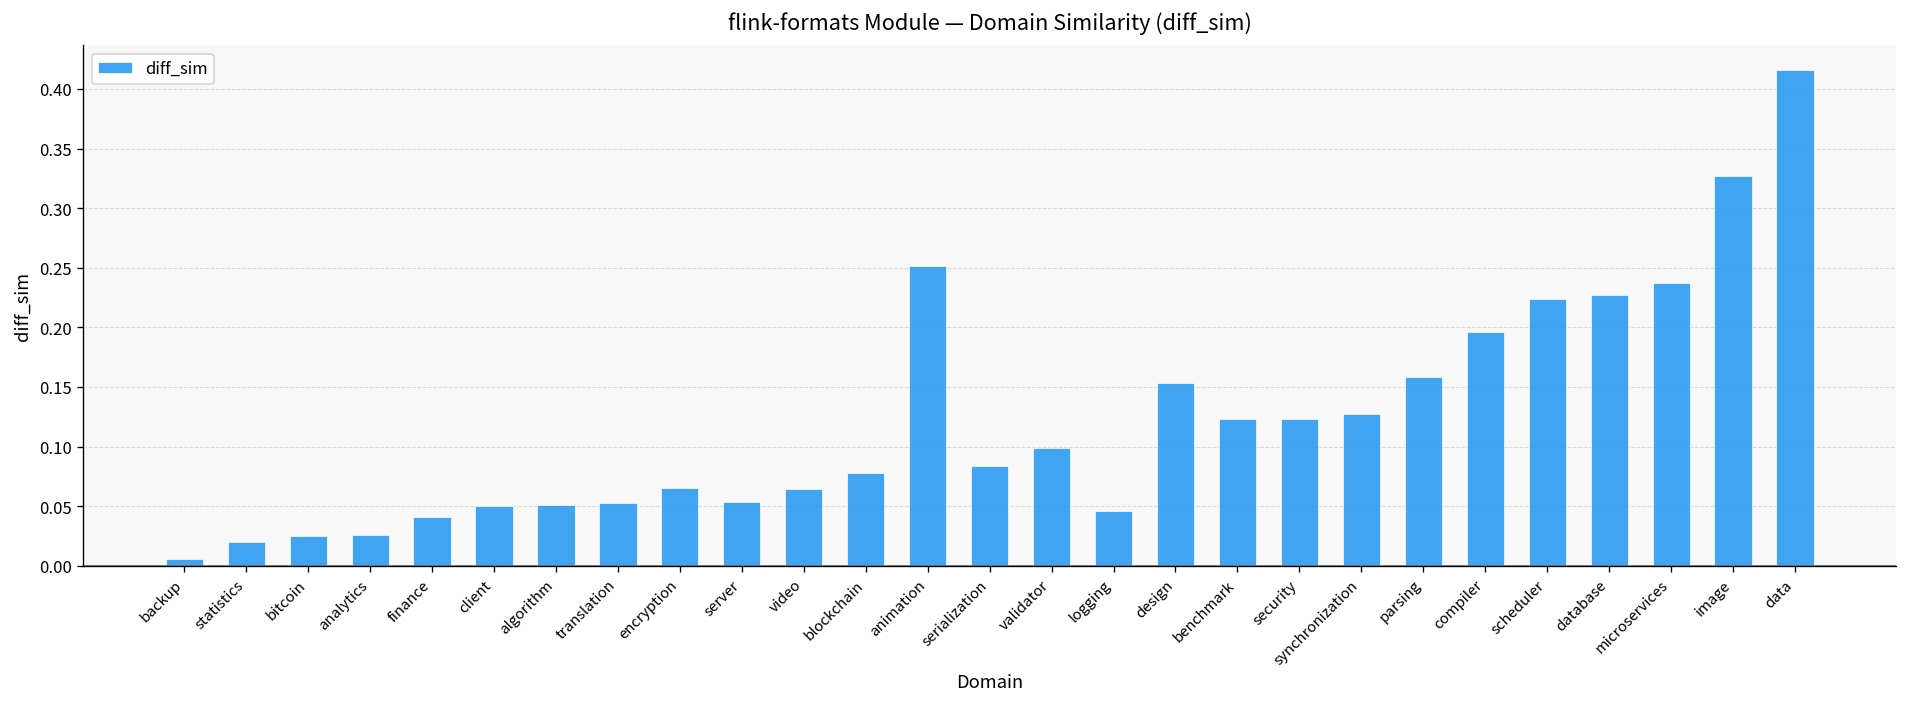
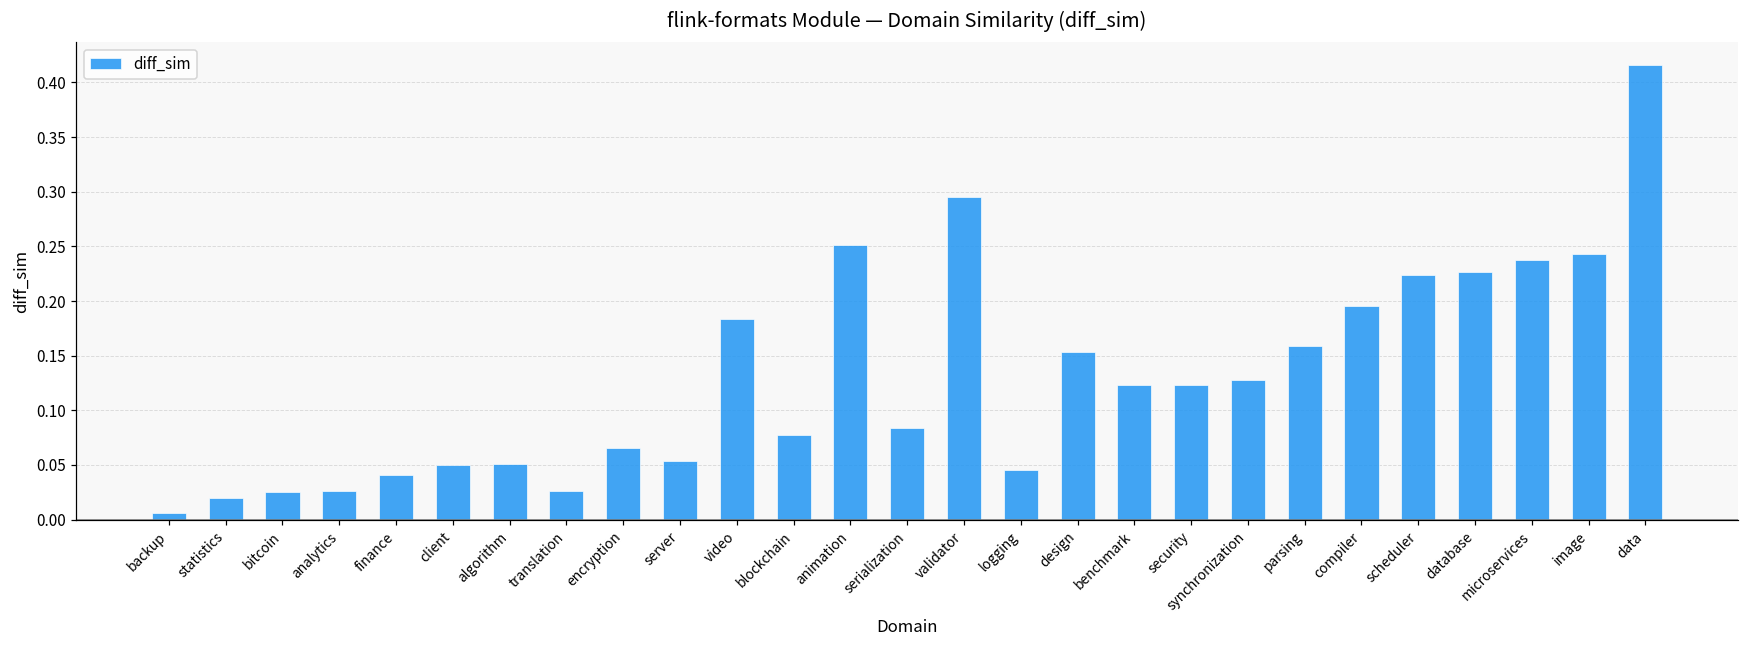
  {
    "backup": 0.01,
    "statistics": 0.02,
    "bitcoin": 0.03,
    "analytics": 0.03,
    "finance": 0.04,
    "client": 0.05,
    "algorithm": 0.05,
-   "translation": 0.05,
+   "translation": 0.03,
    "encryption": 0.07,
    "server": 0.05,
-   "video": 0.06,
+   "video": 0.18,
    "blockchain": 0.08,
    "animation": 0.25,
    "serialization": 0.08,
-   "validator": 0.10,
+   "validator": 0.30,
    "logging": 0.05,
    "design": 0.15,
    "benchmark": 0.12,
    "security": 0.12,
    "synchronization": 0.13,
    "parsing": 0.16,
    "compiler": 0.20,
    "scheduler": 0.22,
    "database": 0.23,
    "microservices": 0.24,
-   "image": 0.33,
+   "image": 0.24,
    "data": 0.42
  }
